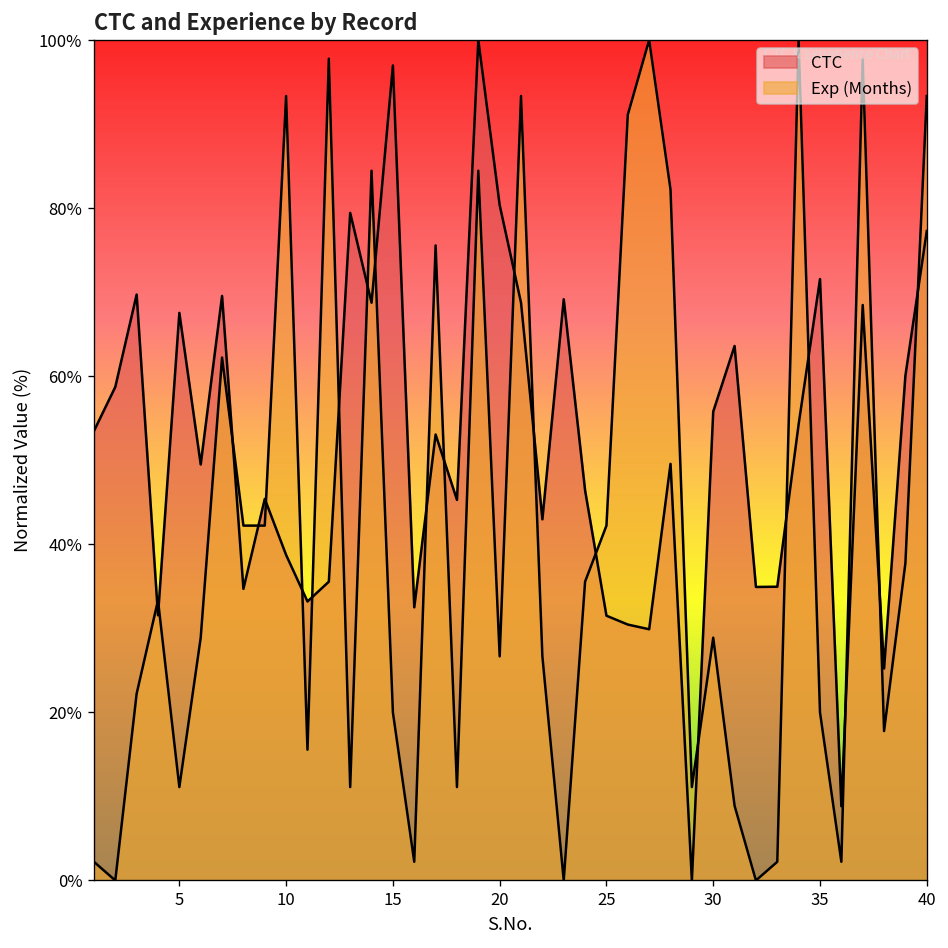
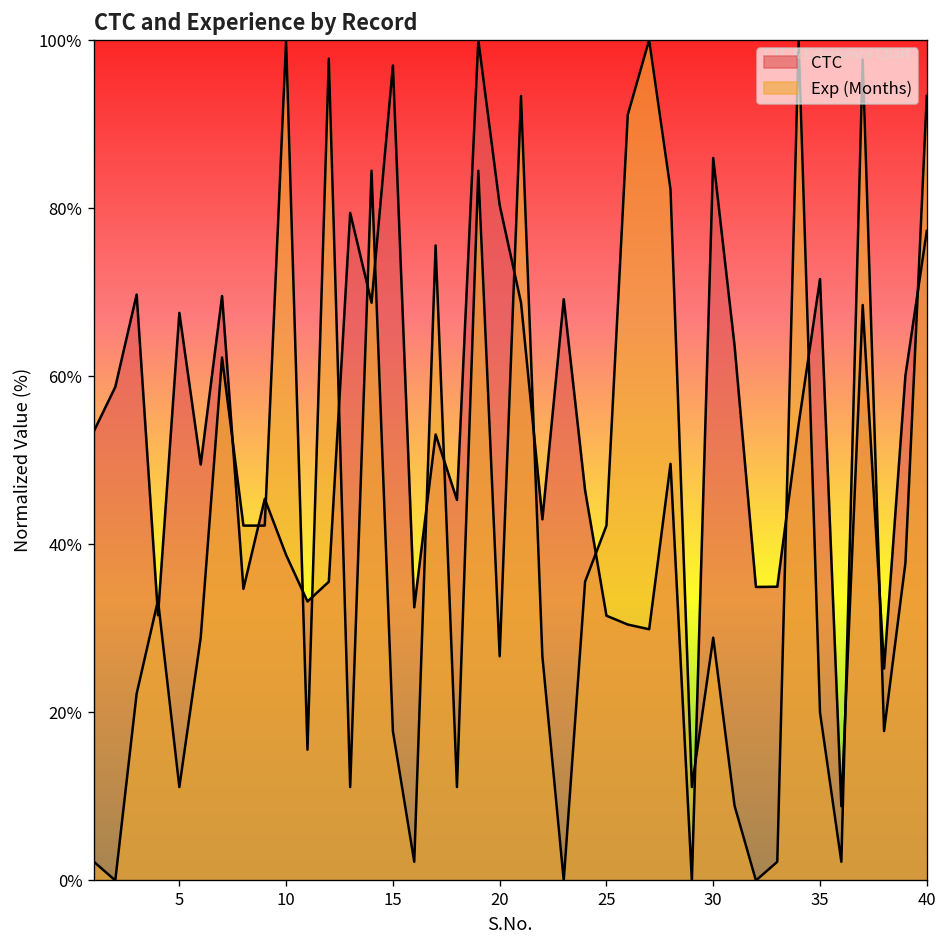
  {
    "CTC": {
      "5": "68%",
      "10": "39%",
      "15": "97%",
      "20": "80%",
      "25": "32%",
-     "30": "56%",
+     "30": "86%",
      "35": "72%",
      "40": "77%"
    },
    "Exp (Months)": {
      "5": "11%",
-     "10": "93%",
-     "15": "20%",
+     "10": "100%",
+     "15": "18%",
      "20": "27%",
      "25": "42%",
      "30": "29%",
      "35": "20%",
      "40": "93%"
    }
  }
